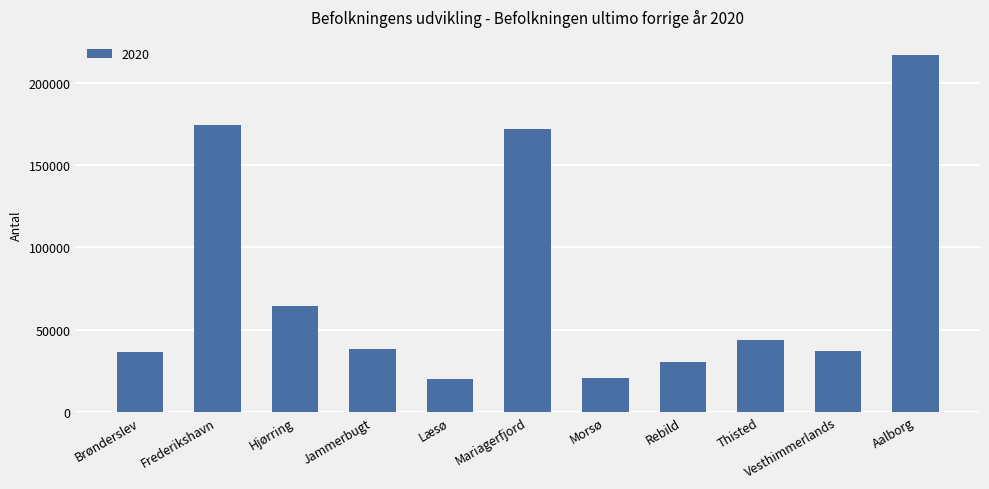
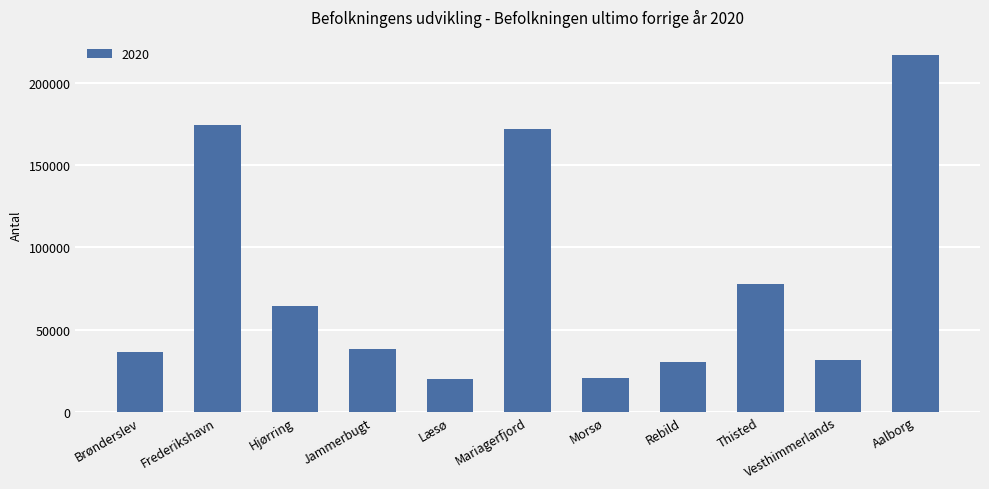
  {
    "Brønderslev": 36000,
    "Frederikshavn": 174000,
    "Hjørring": 64000,
    "Jammerbugt": 38000,
    "Læsø": 20000,
    "Mariagerfjord": 172000,
    "Morsø": 20000,
    "Rebild": 30000,
-   "Thisted": 43000,
-   "Vesthimmerlands": 37000,
+   "Thisted": 78000,
+   "Vesthimmerlands": 31000,
    "Aalborg": 217000
  }
